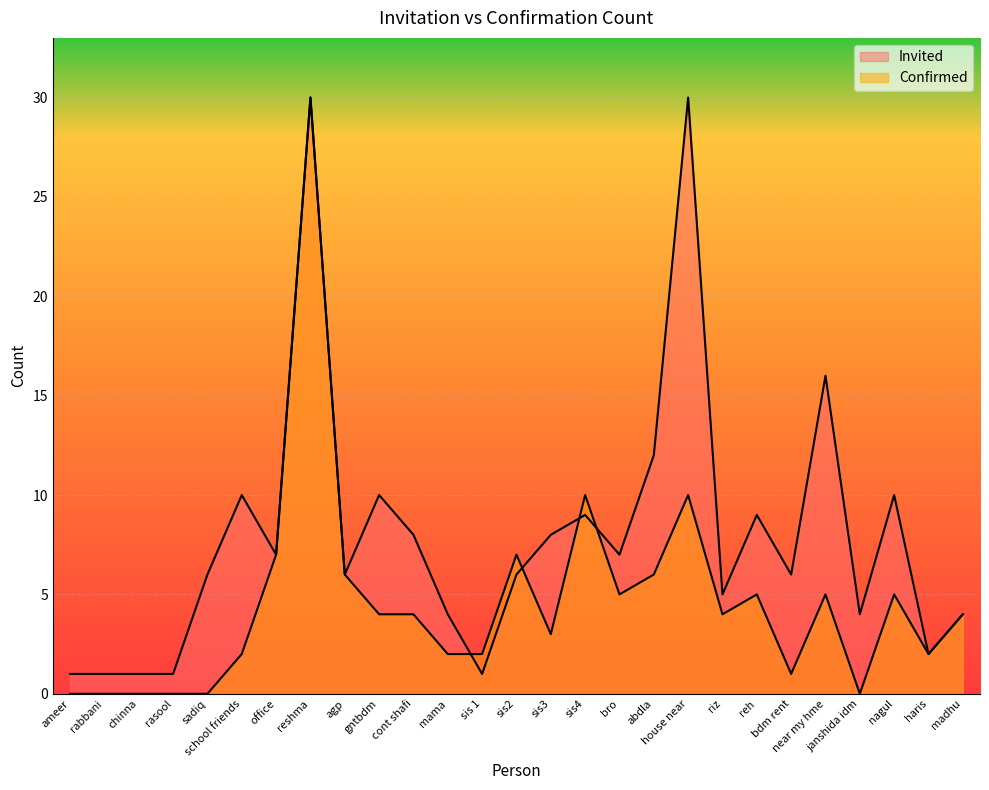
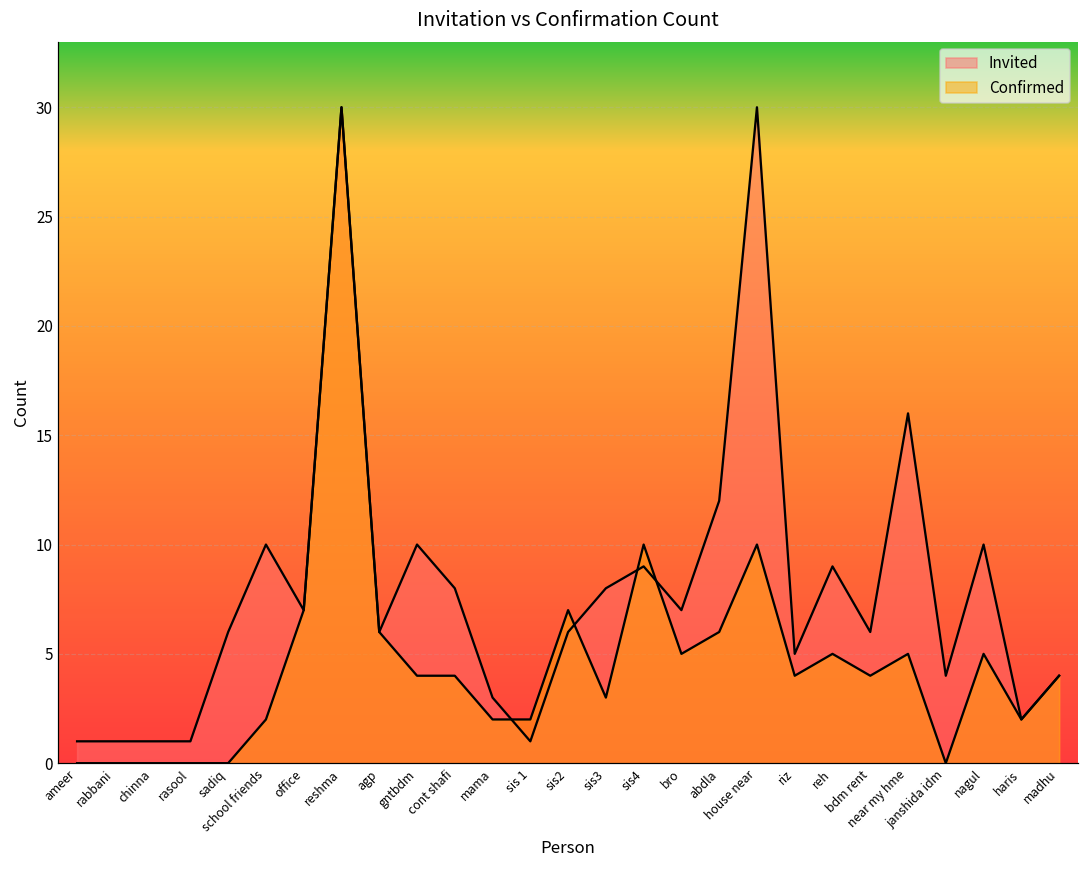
  {
    "Invited": {
      "ameer": 1,
      "rabbani": 1,
      "chinna": 1,
      "rasool": 1,
      "sadiq": 6,
      "school friends": 10,
      "gntbdm": 10,
      "cont shafi": 8,
-     "mama": 4,
+     "mama": 3,
      "sis 1": 1,
      "sis2": 6,
      "sis3": 8,
      "sis4": 9,
      "bro": 7,
      "abdla": 12,
      "house near": 30,
      "riz": 5,
      "reh": 9,
      "bdm rent": 6,
      "near my hme": 16,
      "janshida idm": 4,
      "nagul": 10
    },
    "Confirmed": {
      "ameer": 0,
      "rabbani": 0,
      "chinna": 0,
      "rasool": 0,
      "sadiq": 0,
      "school friends": 2,
      "gntbdm": 4,
      "cont shafi": 4,
      "mama": 2,
      "sis 1": 2,
      "sis2": 7,
      "sis3": 3,
      "sis4": 10,
      "bro": 5,
      "abdla": 6,
      "house near": 10,
      "riz": 4,
      "reh": 5,
-     "bdm rent": 1,
+     "bdm rent": 4,
      "near my hme": 5,
      "janshida idm": 0,
      "nagul": 5
    }
  }
